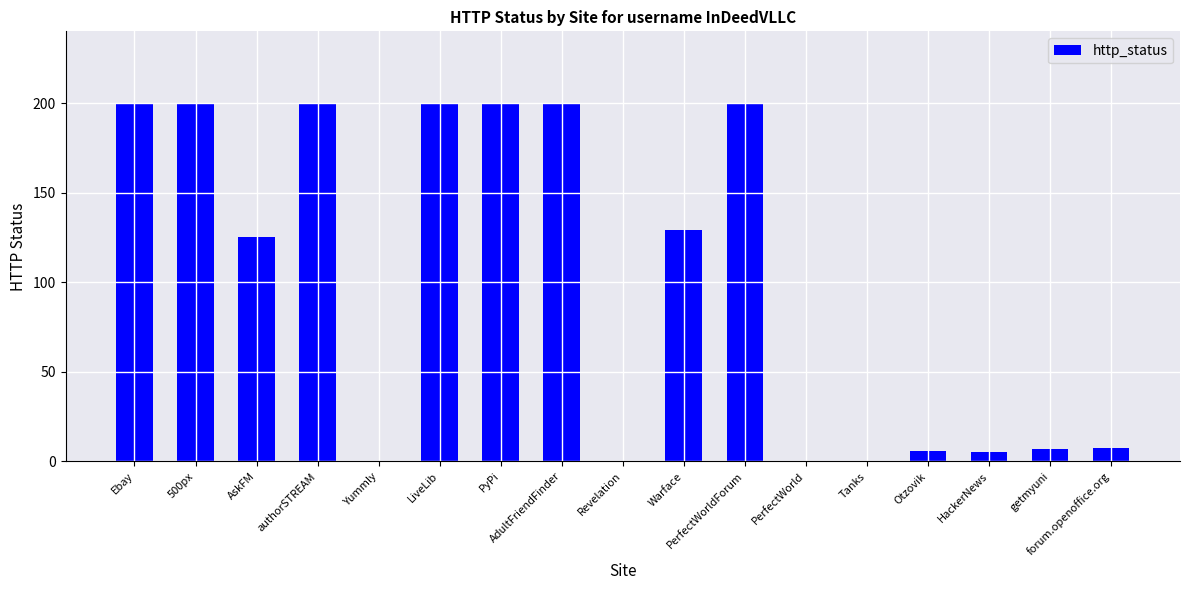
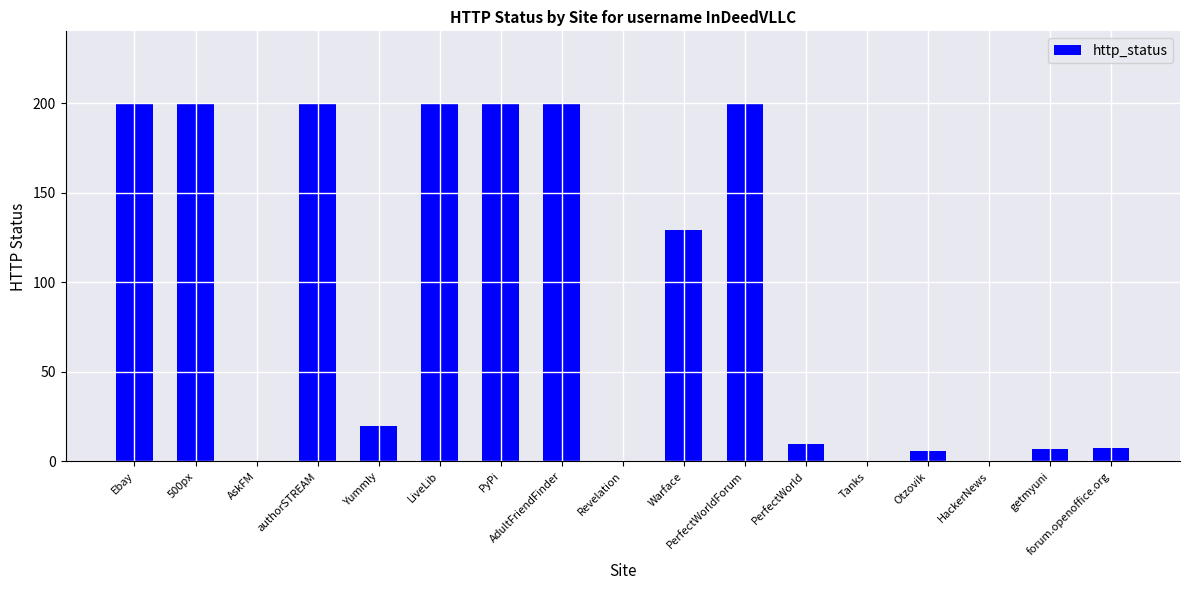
  {
    "Ebay": 200,
    "500px": 200,
-   "AskFM": 125,
+   "AskFM": 0,
    "authorSTREAM": 200,
-   "Yummly": 0,
+   "Yummly": 20,
    "LiveLib": 200,
    "PyPi": 200,
    "AdultFriendFinder": 200,
    "Revelation": 0,
    "Warface": 129,
    "PerfectWorldForum": 200,
-   "PerfectWorld": 0,
+   "PerfectWorld": 10,
    "Tanks": 0,
    "Otzovik": 6,
-   "HackerNews": 5,
+   "HackerNews": 0,
    "getmyuni": 7,
    "forum.openoffice.org": 7
  }
